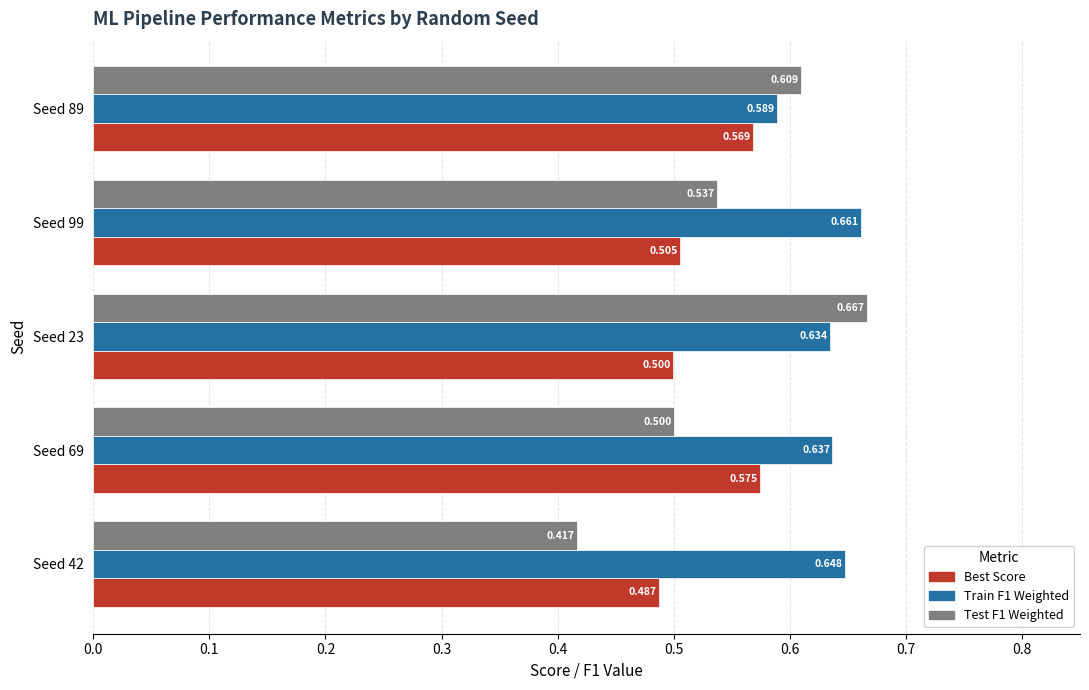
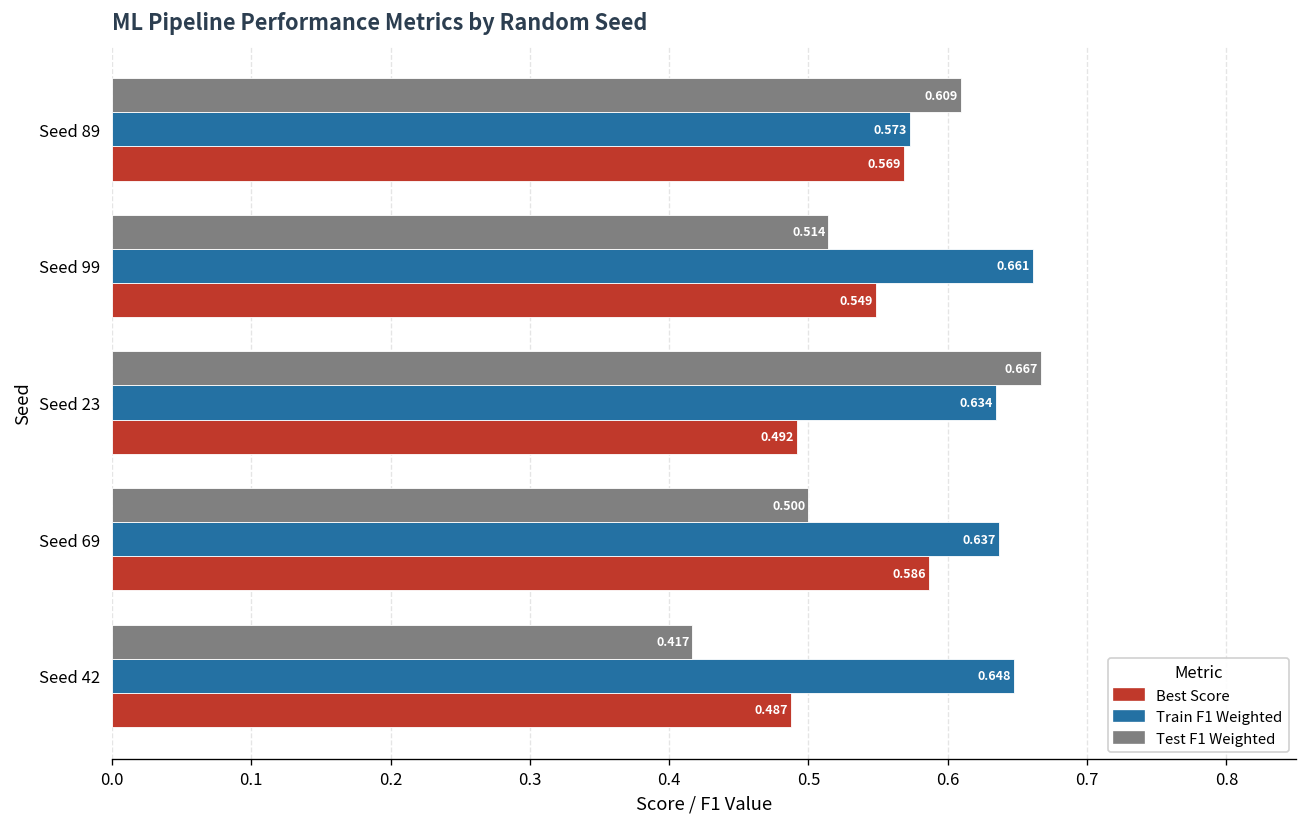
  {
    "Best Score": {
-     "Seed 99": 0.505,
-     "Seed 23": 0.500,
-     "Seed 69": 0.575
+     "Seed 99": 0.549,
+     "Seed 23": 0.492,
+     "Seed 69": 0.586
    },
    "Train F1 Weighted": {
-     "Seed 89": 0.589
+     "Seed 89": 0.573
    },
    "Test F1 Weighted": {
-     "Seed 99": 0.537
+     "Seed 99": 0.514
    }
  }
